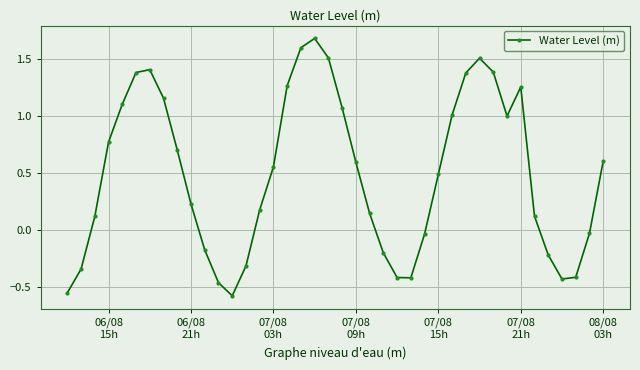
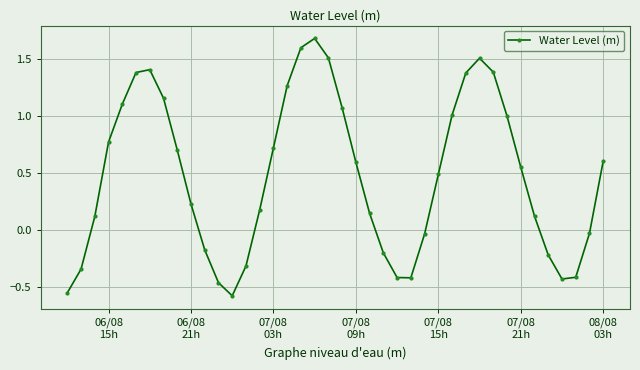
  {
    "06/08 15h": 0.77,
    "06/08 21h": 0.23,
-   "07/08 03h": 0.55,
+   "07/08 03h": 0.72,
    "07/08 09h": 0.59,
    "07/08 15h": 0.49,
-   "07/08 21h": 1.25,
+   "07/08 21h": 0.55,
    "08/08 03h": 0.60
  }
